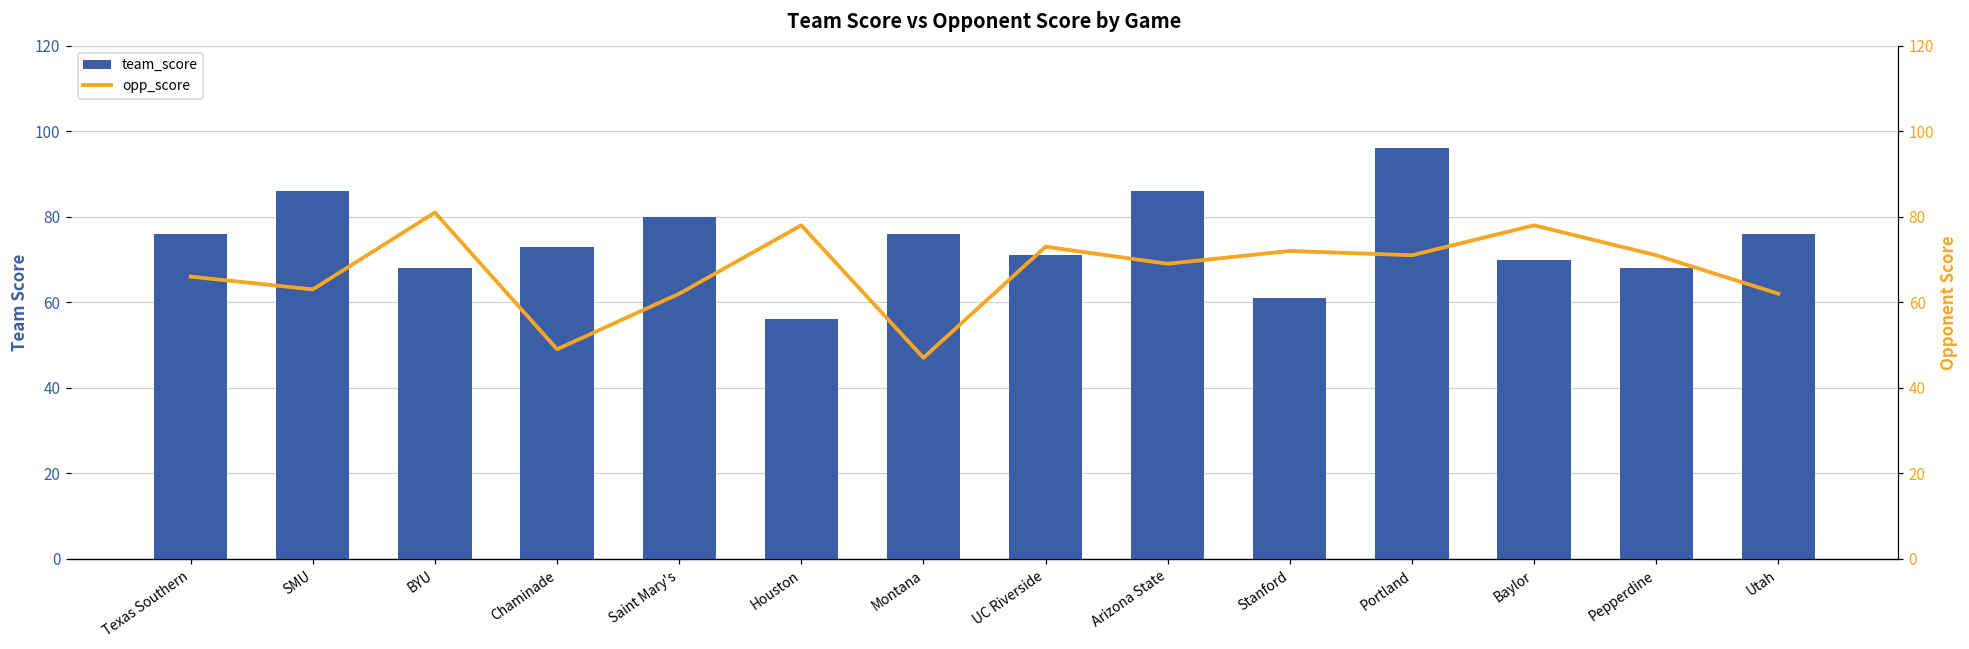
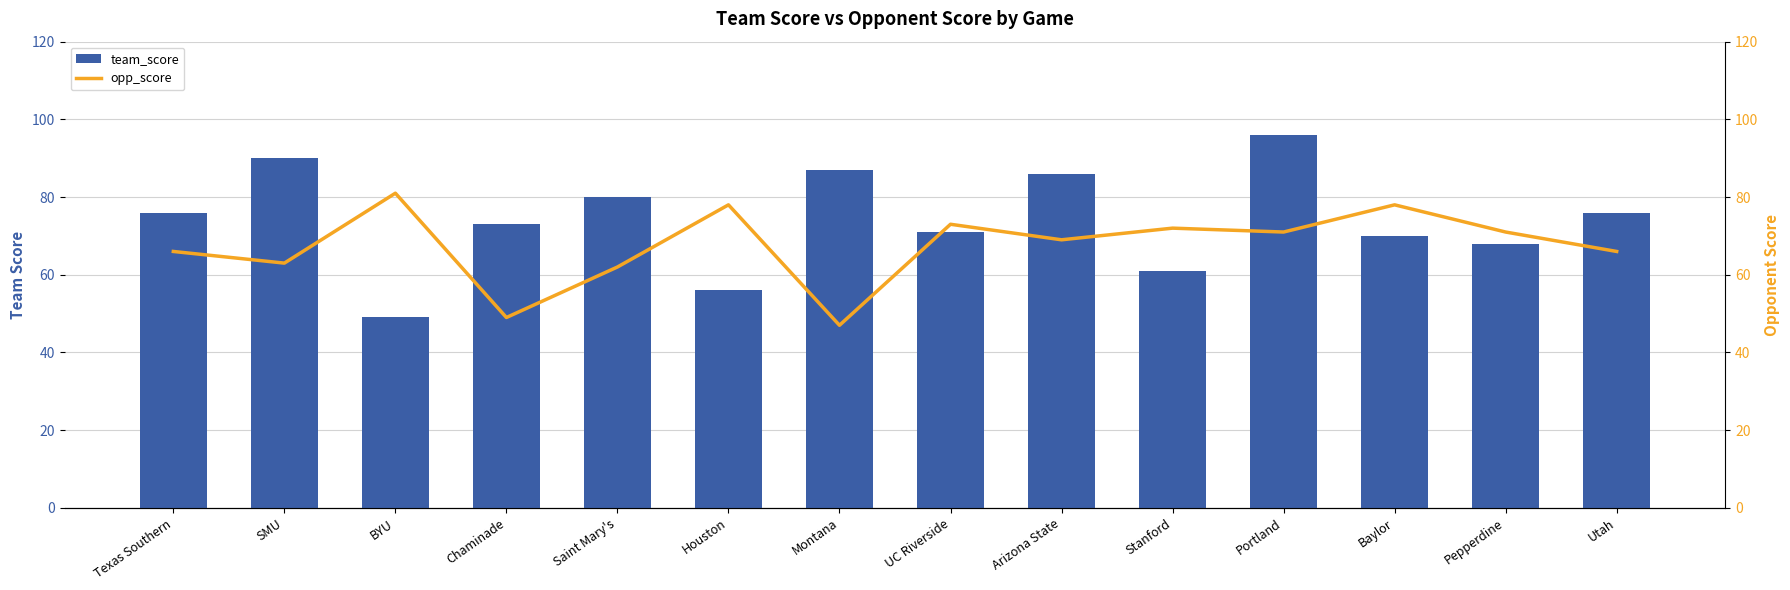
  {
    "team_score": {
      "Texas Southern": 76,
-     "SMU": 86,
-     "BYU": 68,
+     "SMU": 90,
+     "BYU": 49,
      "Chaminade": 73,
      "Saint Mary's": 80,
      "Houston": 56,
-     "Montana": 76,
+     "Montana": 87,
      "UC Riverside": 71,
      "Arizona State": 86,
      "Stanford": 61,
      "Portland": 96,
      "Baylor": 70,
      "Pepperdine": 68,
      "Utah": 76
    },
    "opp_score": {
      "Texas Southern": 66,
      "SMU": 63,
      "BYU": 81,
      "Chaminade": 49,
      "Saint Mary's": 62,
      "Houston": 78,
      "Montana": 47,
      "UC Riverside": 73,
      "Arizona State": 69,
      "Stanford": 72,
      "Portland": 71,
      "Baylor": 78,
      "Pepperdine": 71,
-     "Utah": 62
+     "Utah": 66
    }
  }
